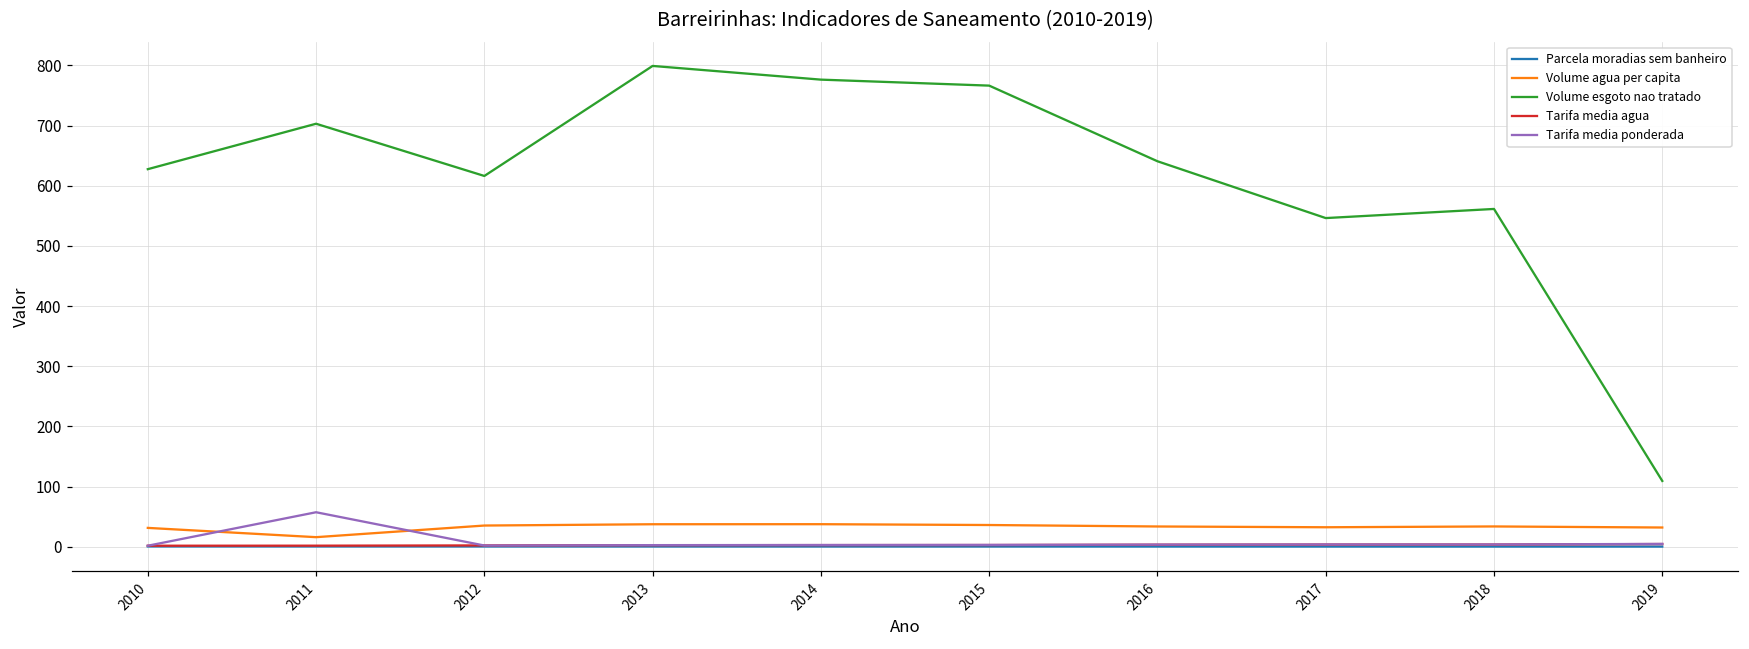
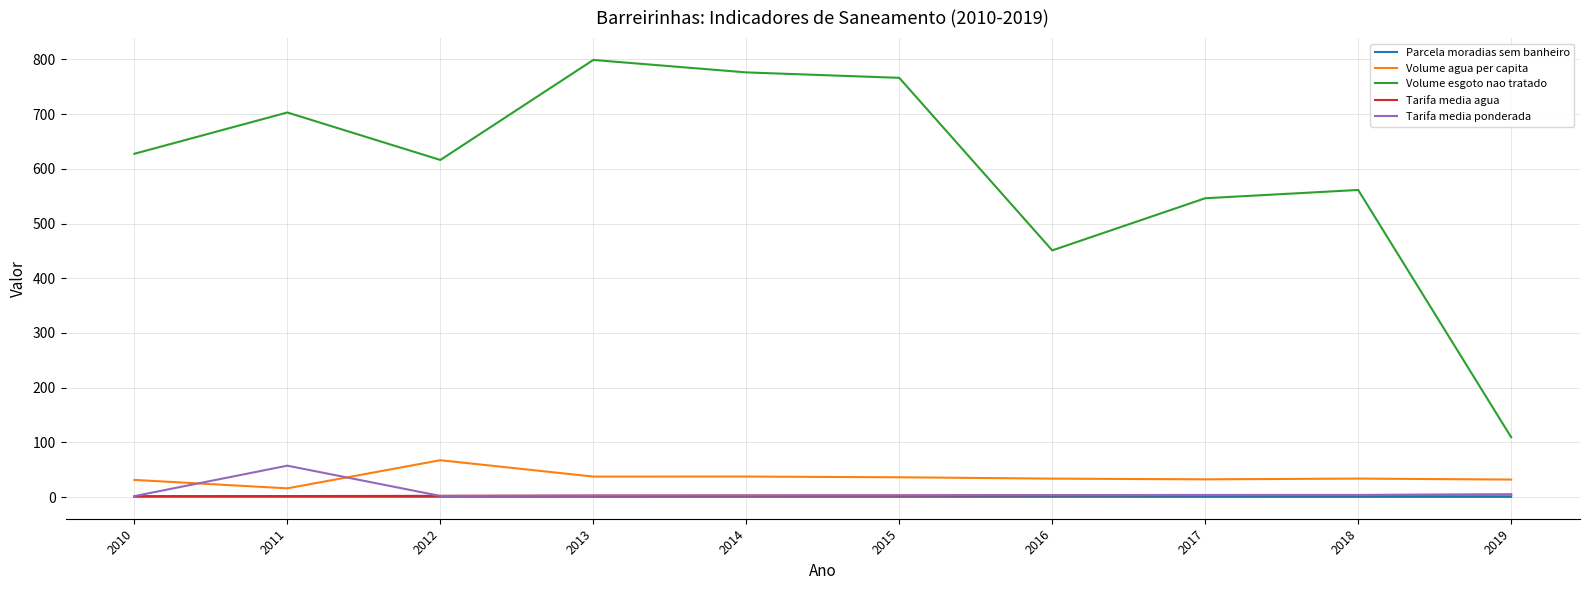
  {
    "Volume agua per capita": {
      "2010": 30,
      "2011": 20,
-     "2012": 40,
+     "2012": 70,
      "2013": 40,
      "2014": 40,
      "2015": 40,
      "2016": 30,
      "2017": 30,
      "2018": 30,
      "2019": 30
    },
    "Volume esgoto nao tratado": {
      "2010": 630,
      "2011": 700,
      "2012": 620,
      "2013": 800,
      "2014": 780,
      "2015": 770,
-     "2016": 640,
+     "2016": 450,
      "2017": 550,
      "2018": 560,
      "2019": 110
    },
    "Tarifa media ponderada": {
      "2011": 60
    }
  }
